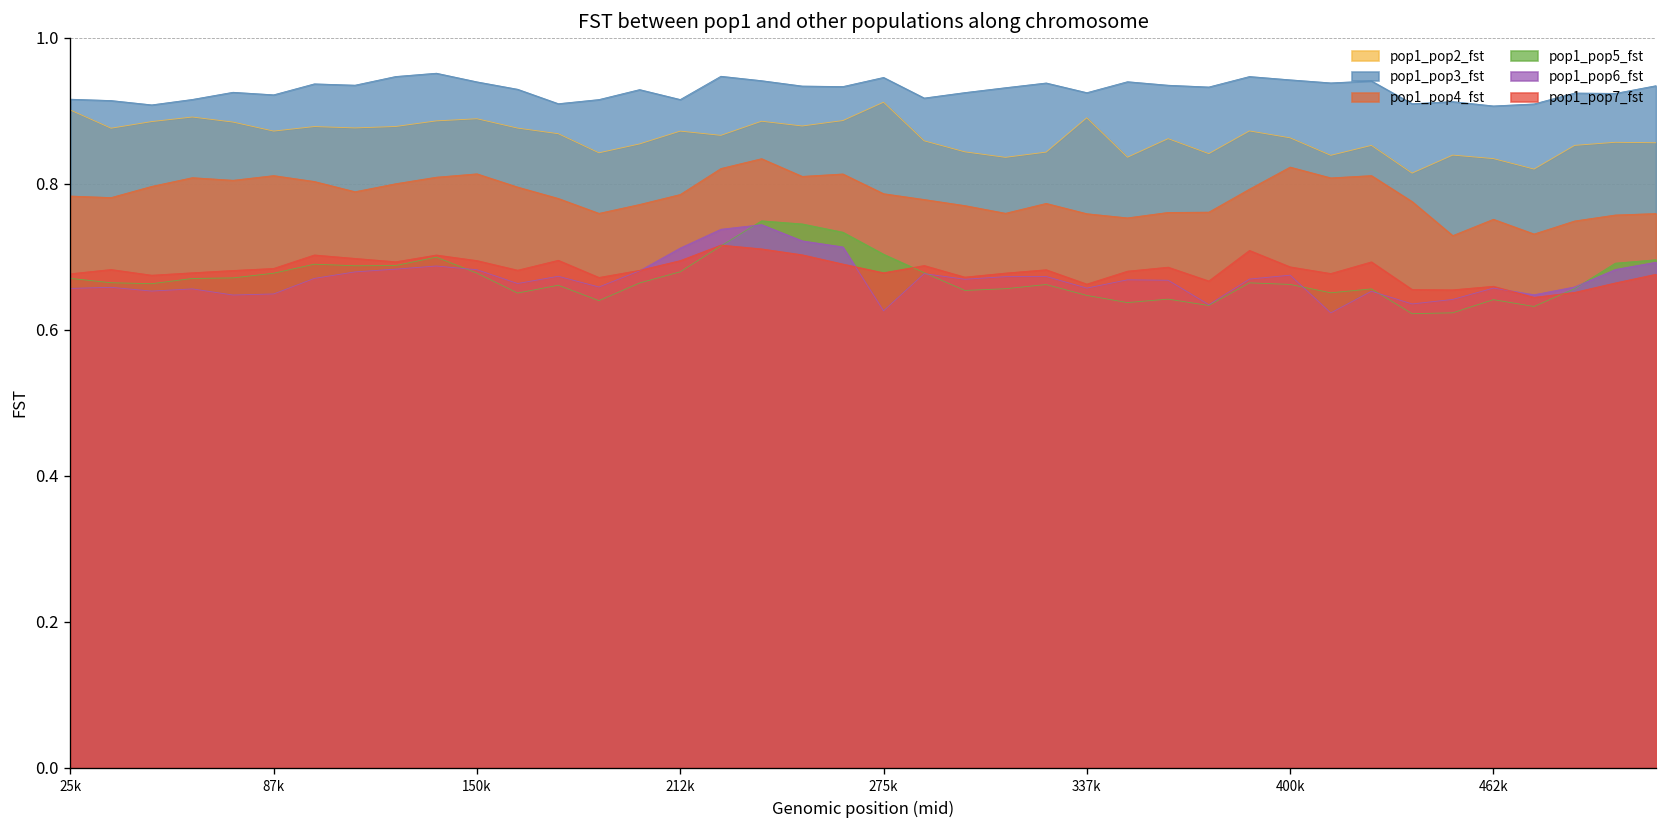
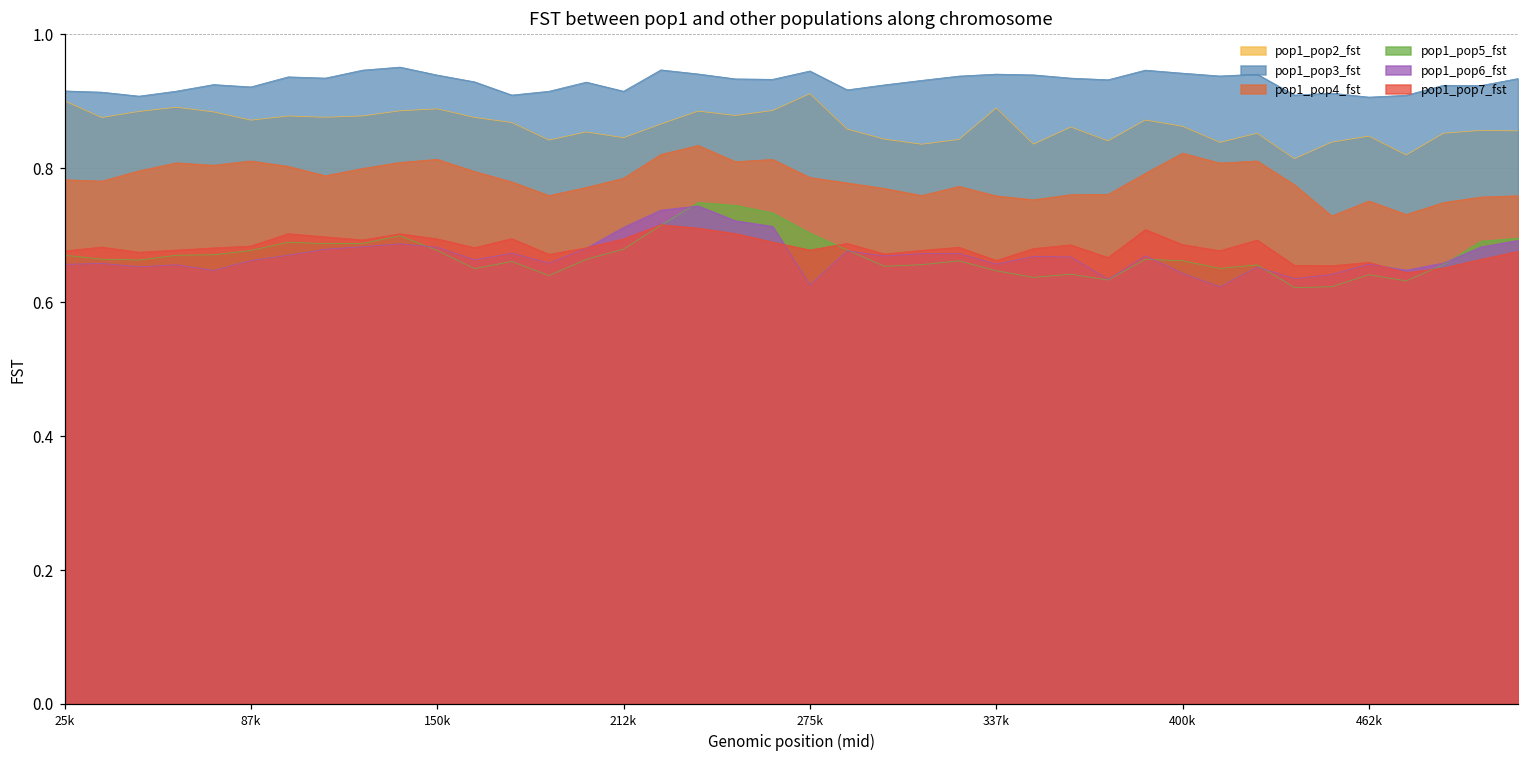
  {
    "pop1_pop2_fst": {
      "25k": 0.90,
      "87k": 0.87,
      "150k": 0.89,
-     "212k": 0.87,
+     "212k": 0.85,
      "275k": 0.91,
      "337k": 0.89,
      "400k": 0.86,
-     "462k": 0.83
+     "462k": 0.85
    },
    "pop1_pop3_fst": {
      "25k": 0.92,
      "87k": 0.92,
      "150k": 0.94,
      "212k": 0.92,
      "275k": 0.95,
-     "337k": 0.92,
+     "337k": 0.94,
      "400k": 0.94,
      "462k": 0.91
    },
    "pop1_pop5_fst": {
      "25k": 0.67,
      "87k": 0.68,
      "150k": 0.68,
      "212k": 0.68,
      "275k": 0.70,
      "337k": 0.65,
      "400k": 0.66,
      "462k": 0.64
    },
    "pop1_pop6_fst": {
      "25k": 0.66,
-     "87k": 0.65,
+     "87k": 0.66,
      "150k": 0.68,
      "212k": 0.71,
      "275k": 0.63,
      "337k": 0.66,
-     "400k": 0.67
+     "400k": 0.64
    }
  }
